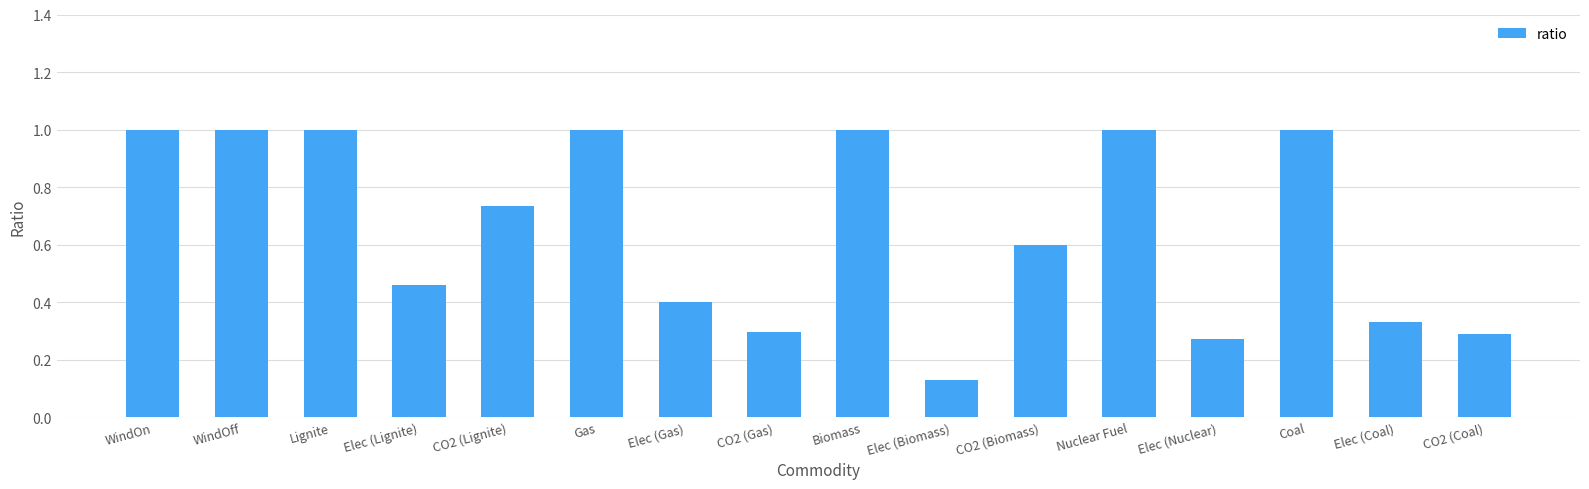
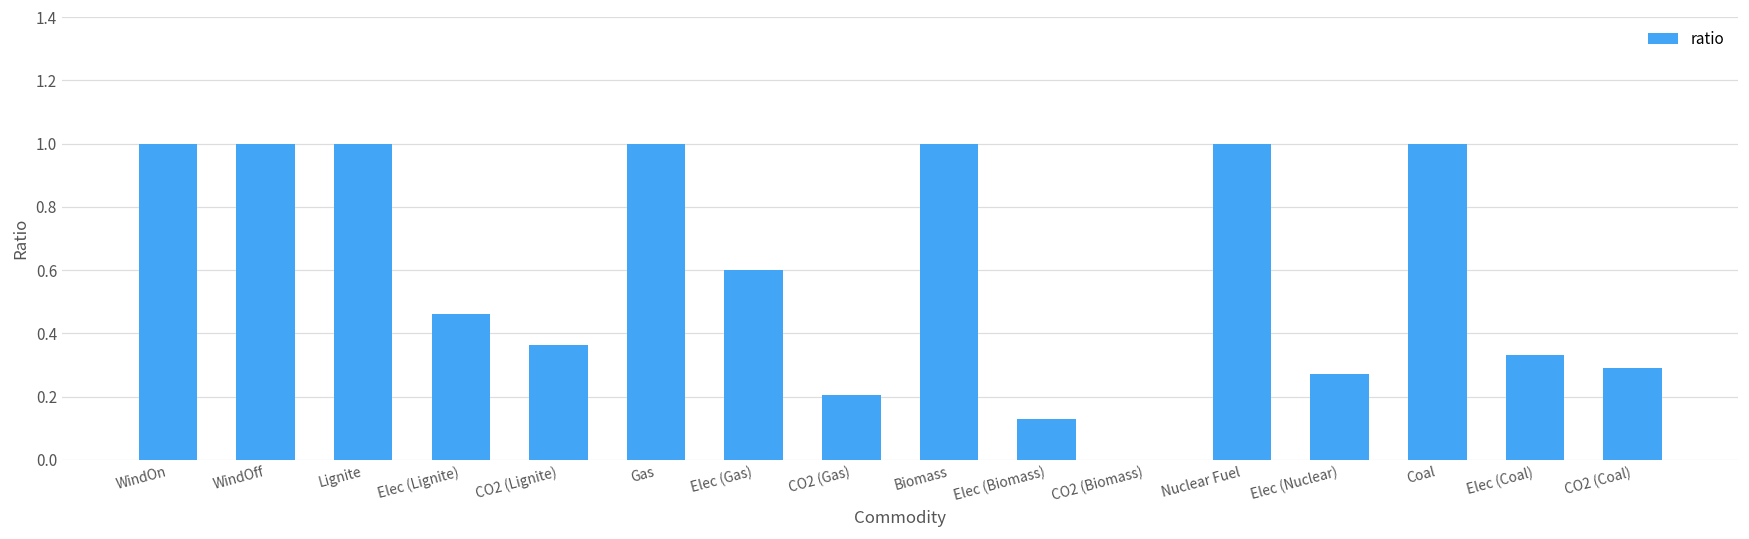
  {
    "WindOn": 1.00,
    "WindOff": 1.00,
    "Lignite": 1.00,
    "Elec (Lignite)": 0.46,
-   "CO2 (Lignite)": 0.73,
+   "CO2 (Lignite)": 0.36,
    "Gas": 1.00,
-   "Elec (Gas)": 0.4,
-   "CO2 (Gas)": 0.29,
+   "Elec (Gas)": 0.6,
+   "CO2 (Gas)": 0.21,
    "Biomass": 1.00,
    "Elec (Biomass)": 0.13,
-   "CO2 (Biomass)": 0.6,
+   "CO2 (Biomass)": 0.0,
    "Nuclear Fuel": 1.00,
    "Elec (Nuclear)": 0.27,
    "Coal": 1.00,
    "Elec (Coal)": 0.33,
    "CO2 (Coal)": 0.29
  }
